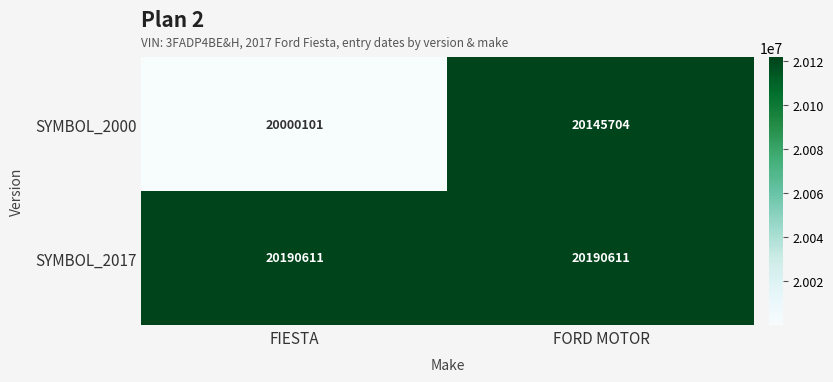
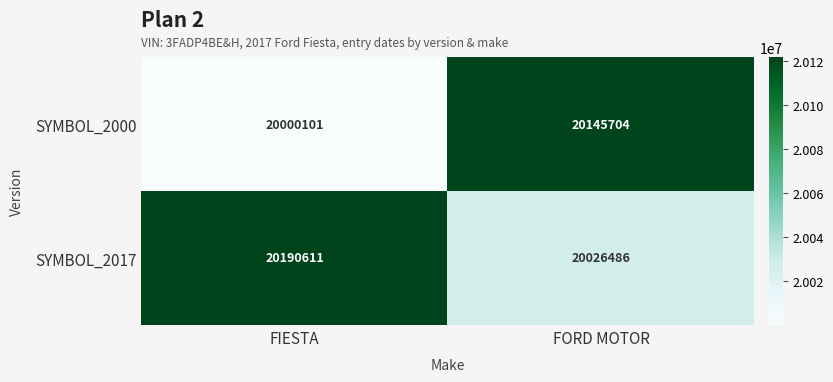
  {
    "SYMBOL_2000": {
      "FIESTA": 20000101,
      "FORD MOTOR": 20145704
    },
    "SYMBOL_2017": {
      "FIESTA": 20190611,
-     "FORD MOTOR": 20190611
+     "FORD MOTOR": 20026486
    }
  }
